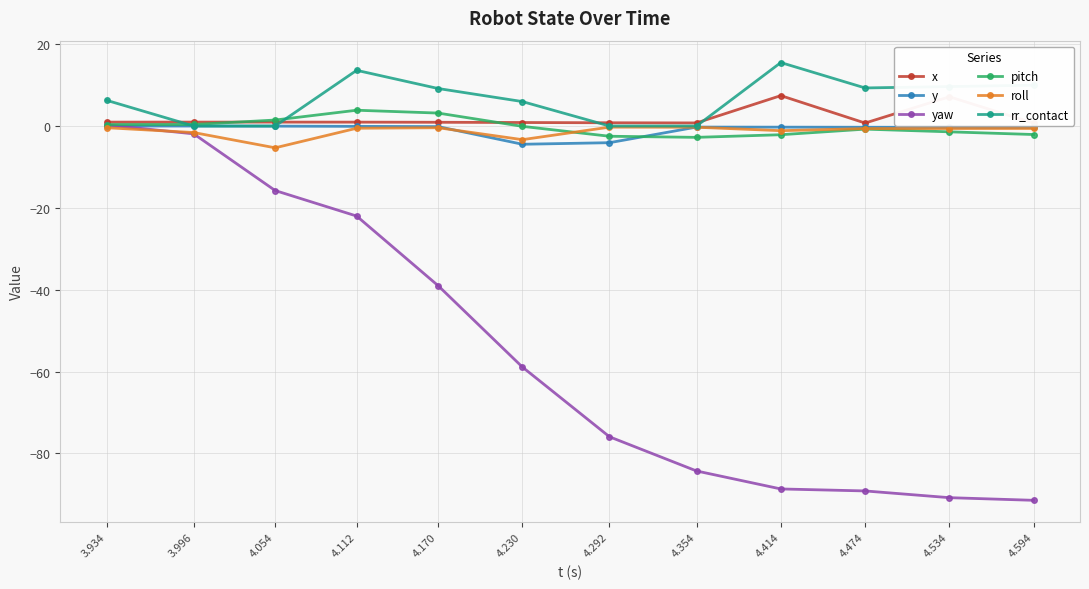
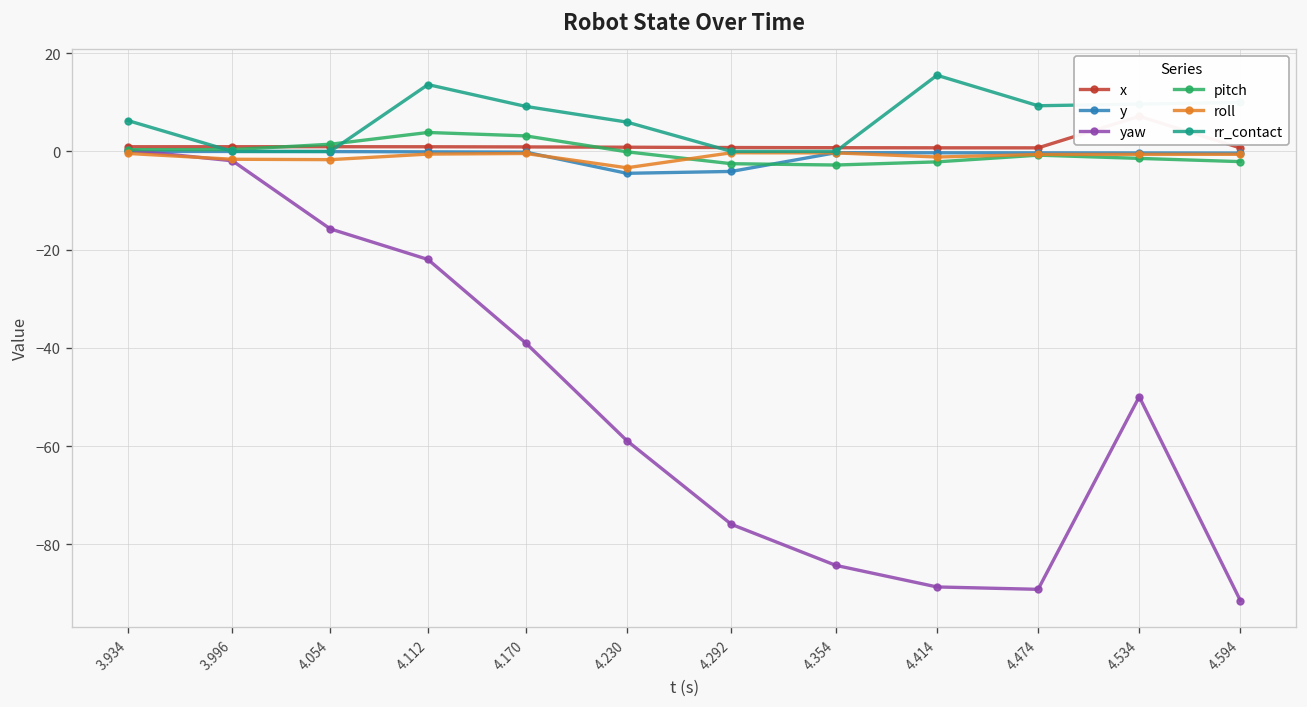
  {
    "x": {
      "4.112": 1,
      "4.170": 1,
      "4.230": 1,
      "4.292": 1,
      "4.354": 1,
-     "4.414": 7,
+     "4.414": 1,
      "4.474": 1
    },
    "y": {
      "4.230": -4,
      "4.292": -4,
      "4.414": 0
    },
    "yaw": {
      "4.054": -16,
      "4.112": -22,
      "4.170": -39,
      "4.230": -59,
      "4.292": -76,
      "4.354": -84,
      "4.414": -89,
      "4.474": -89,
-     "4.534": -91,
+     "4.534": -50,
      "4.594": -91
    },
    "roll": {
-     "4.054": -5,
+     "4.054": -2,
      "4.230": -3,
      "4.414": -1
    }
  }
